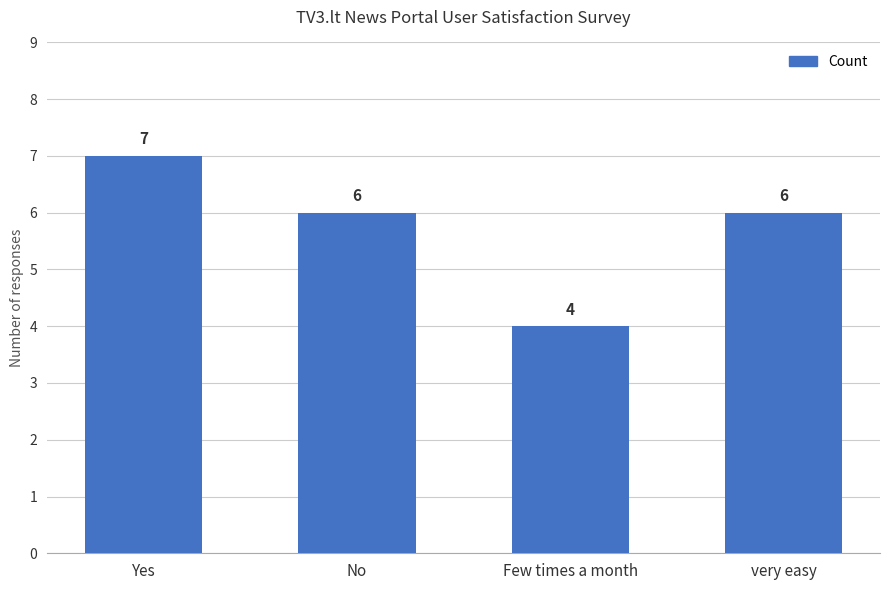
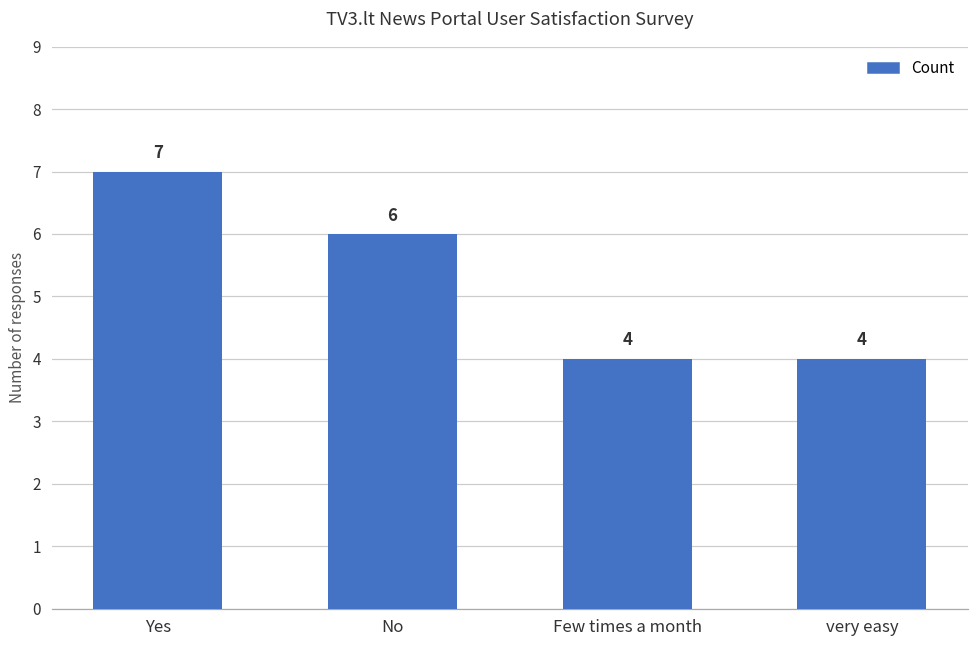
  {
    "Yes": 7,
    "No": 6,
    "Few times a month": 4,
-   "very easy": 6
+   "very easy": 4
  }
